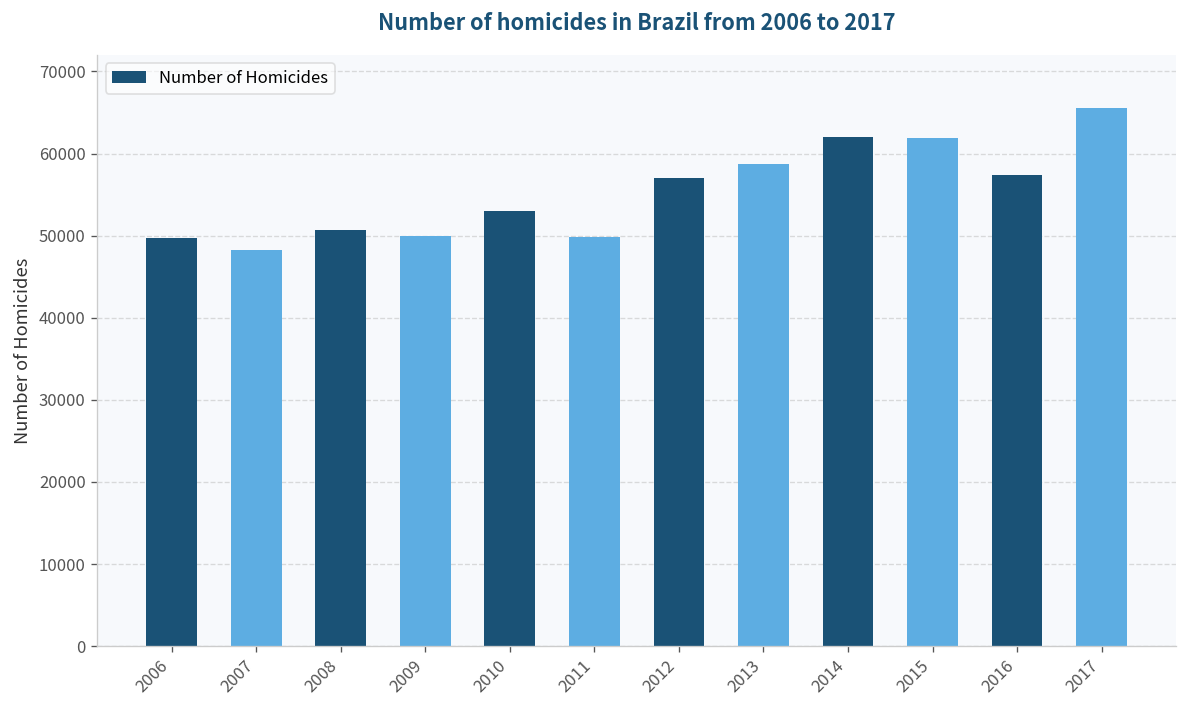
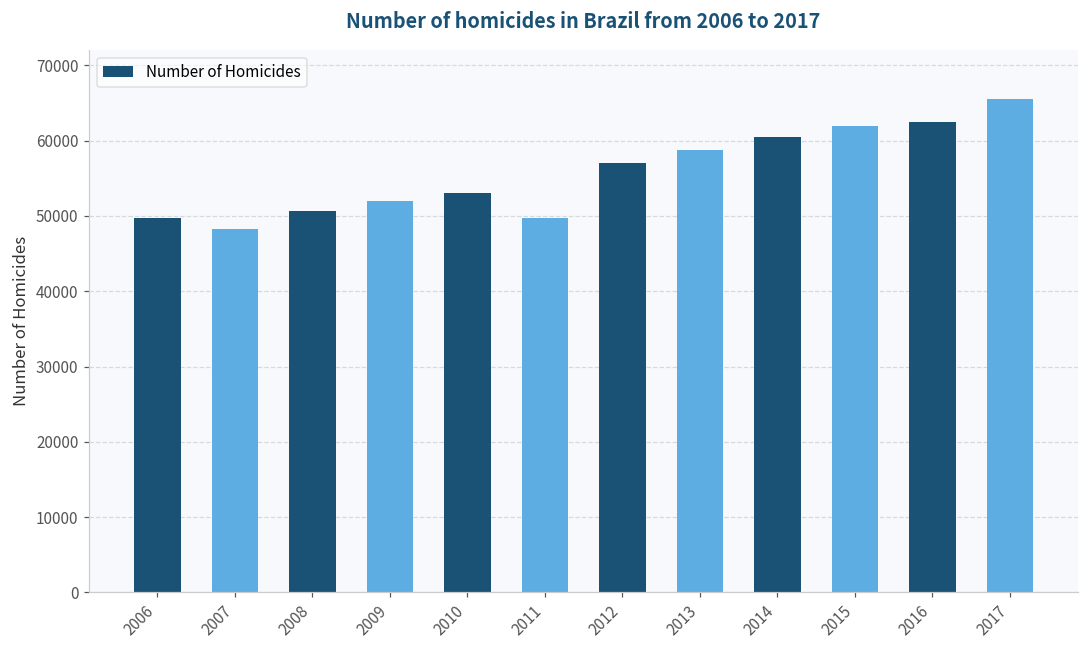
  {
    "2006": 50000,
    "2007": 48000,
    "2008": 51000,
-   "2009": 50000,
+   "2009": 52000,
    "2010": 53000,
    "2011": 50000,
    "2012": 57000,
    "2013": 59000,
-   "2014": 62000,
+   "2014": 60000,
    "2015": 62000,
-   "2016": 57000,
+   "2016": 63000,
    "2017": 66000
  }
